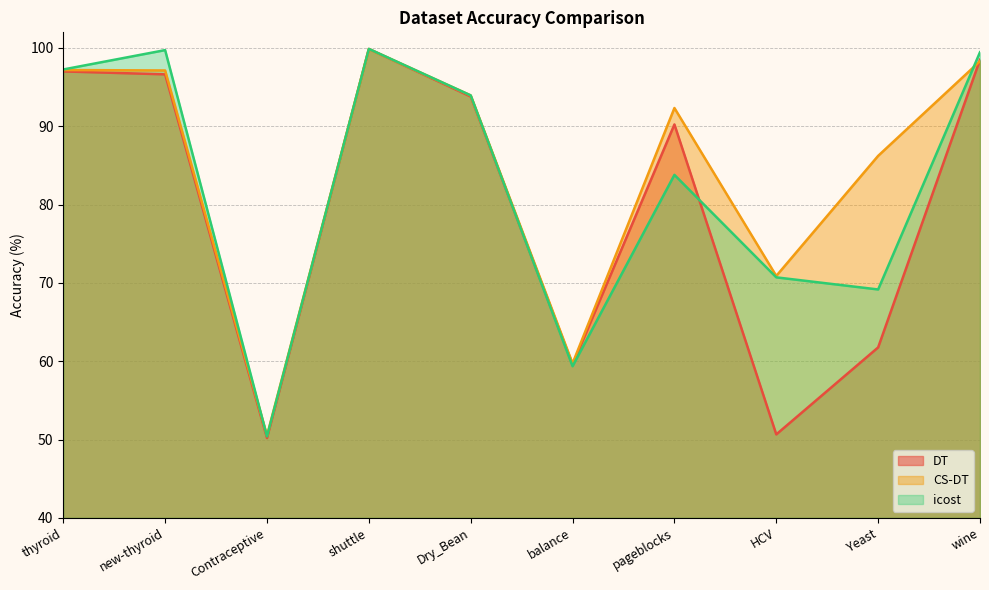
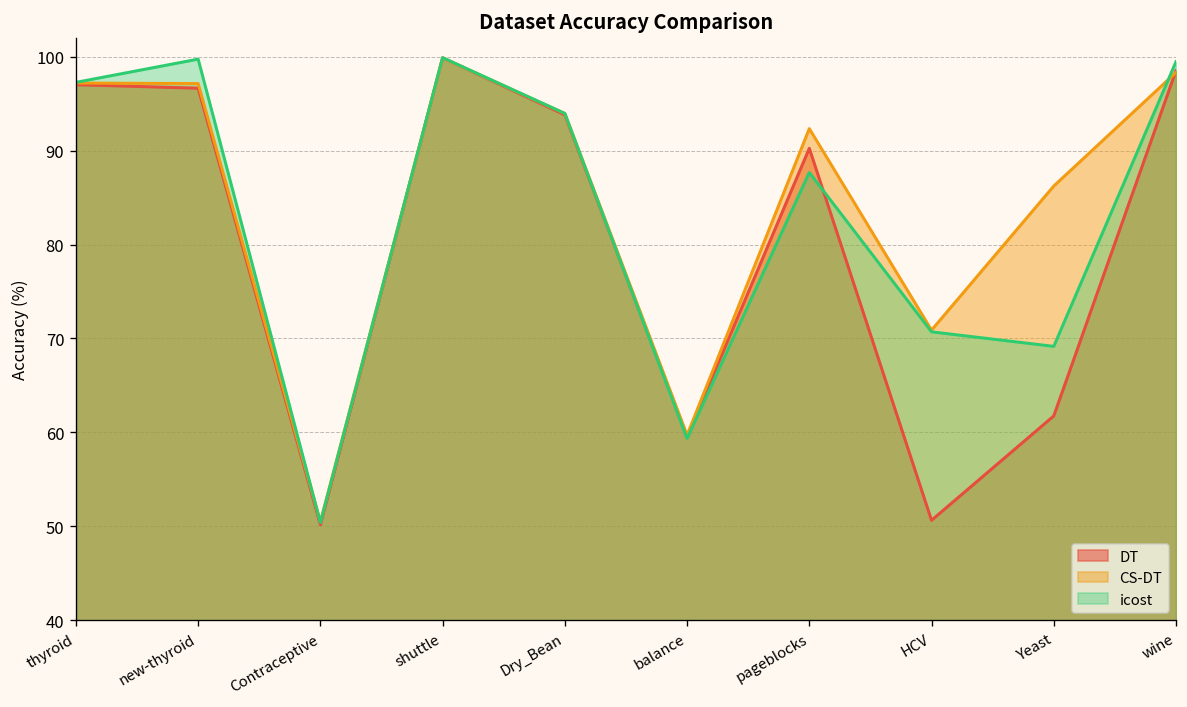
  {
    "DT": {
      "new-thyroid": 97,
      "pageblocks": 90,
      "HCV": 51,
      "Yeast": 62
    },
    "CS-DT": {
      "new-thyroid": 97,
      "pageblocks": 92,
      "Yeast": 86
    },
    "icost": {
      "new-thyroid": 100,
-     "pageblocks": 84,
+     "pageblocks": 88,
      "Yeast": 69,
      "wine": 99
    }
  }
